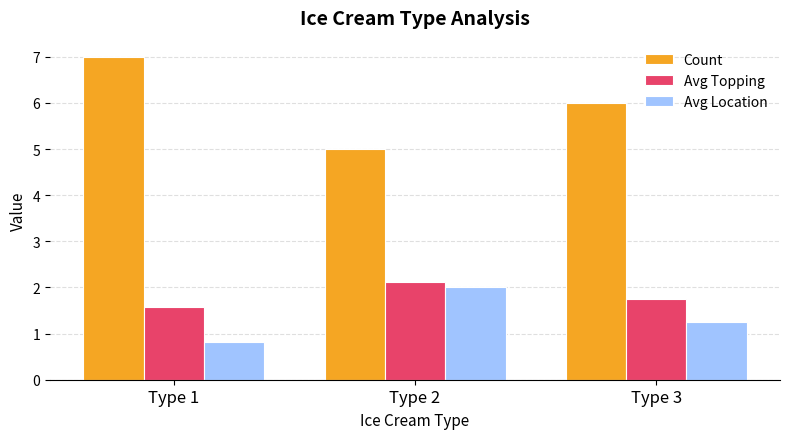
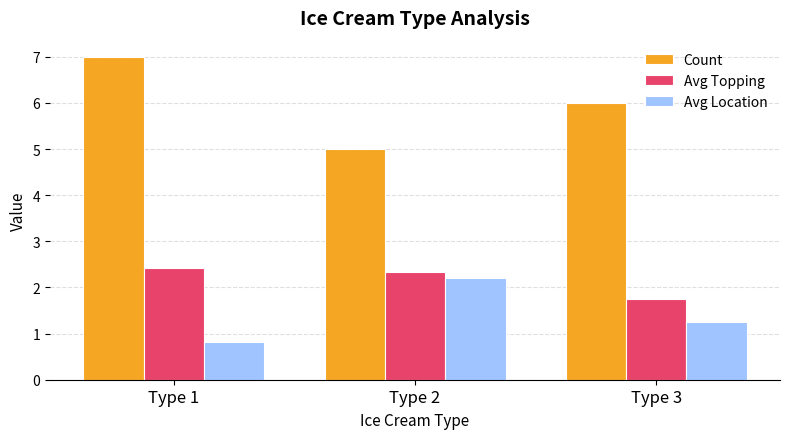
  {
    "Count": {
      "Type 1": 7.0,
      "Type 2": 5.0,
      "Type 3": 6.0
    },
    "Avg Topping": {
-     "Type 1": 1.6,
-     "Type 2": 2.1,
+     "Type 1": 2.4,
+     "Type 2": 2.3,
      "Type 3": 1.8
    },
    "Avg Location": {
      "Type 1": 0.8,
-     "Type 2": 2.0,
+     "Type 2": 2.2,
      "Type 3": 1.3
    }
  }
